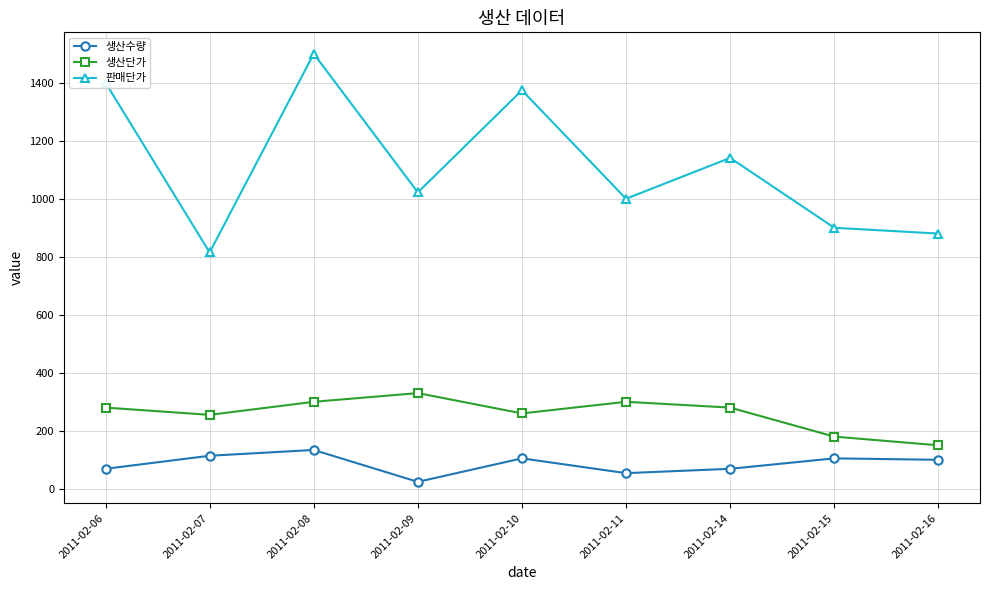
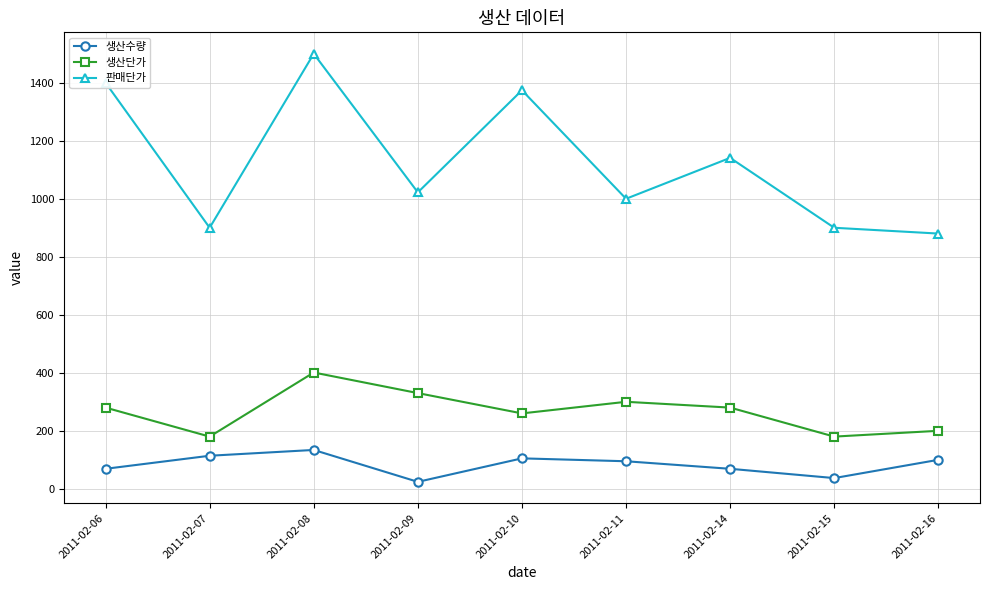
  {
    "생산수량": {
      "2011-02-06": 70,
      "2011-02-07": 110,
      "2011-02-08": 130,
      "2011-02-09": 20,
      "2011-02-10": 110,
-     "2011-02-11": 50,
+     "2011-02-11": 100,
      "2011-02-14": 70,
-     "2011-02-15": 110,
+     "2011-02-15": 40,
      "2011-02-16": 100
    },
    "생산단가": {
      "2011-02-06": 280,
-     "2011-02-07": 260,
-     "2011-02-08": 300,
+     "2011-02-07": 180,
+     "2011-02-08": 400,
      "2011-02-09": 330,
      "2011-02-10": 260,
      "2011-02-11": 300,
      "2011-02-14": 280,
      "2011-02-15": 180,
-     "2011-02-16": 150
+     "2011-02-16": 200
    },
    "판매단가": {
-     "2011-02-07": 820,
+     "2011-02-07": 900,
      "2011-02-08": 1500,
      "2011-02-09": 1020,
      "2011-02-10": 1370,
      "2011-02-11": 1000,
      "2011-02-14": 1140,
      "2011-02-15": 900,
      "2011-02-16": 880
    }
  }
